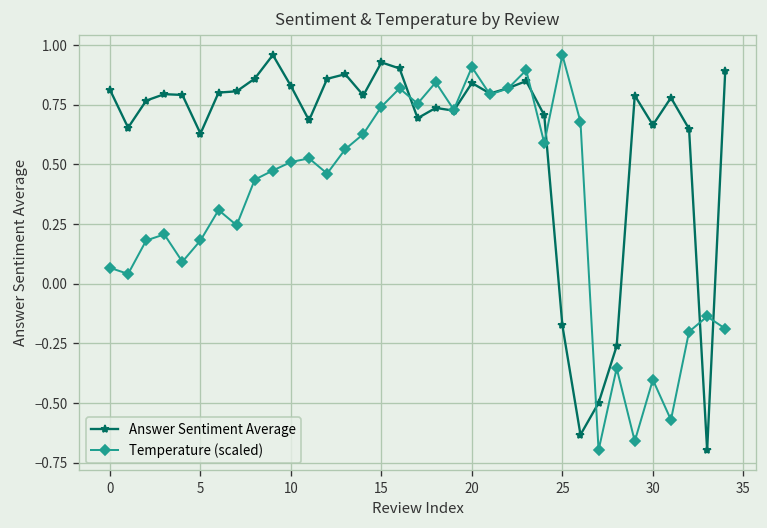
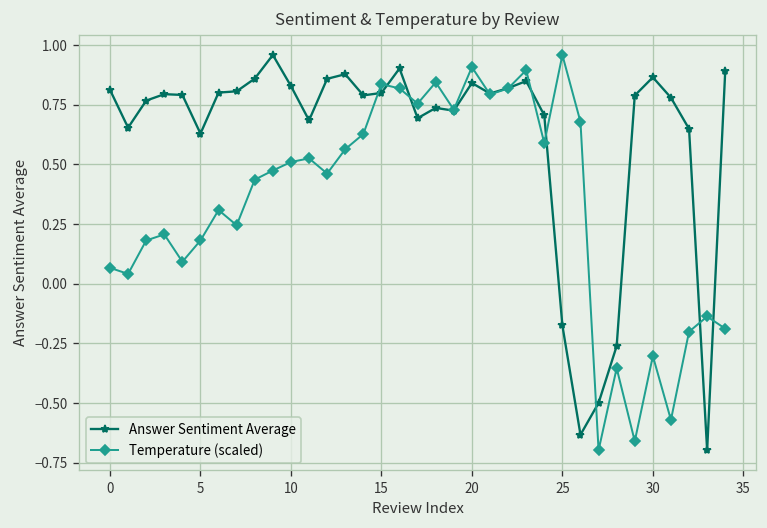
  {
    "Answer Sentiment Average": {
      "0": 0.81,
      "5": 0.63,
      "10": 0.83,
-     "15": 0.93,
+     "15": 0.80,
      "20": 0.84,
      "25": -0.17,
-     "30": 0.67
+     "30": 0.87
    },
    "Temperature (scaled)": {
      "0": 0.07,
      "5": 0.18,
      "10": 0.51,
-     "15": 0.74,
+     "15": 0.84,
      "20": 0.91,
      "25": 0.96,
-     "30": -0.40
+     "30": -0.30
    }
  }
